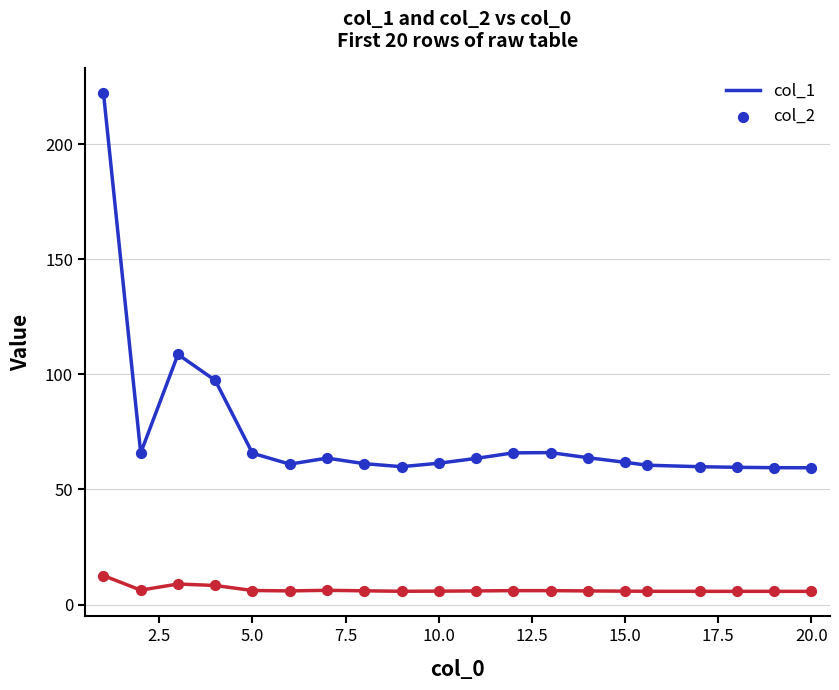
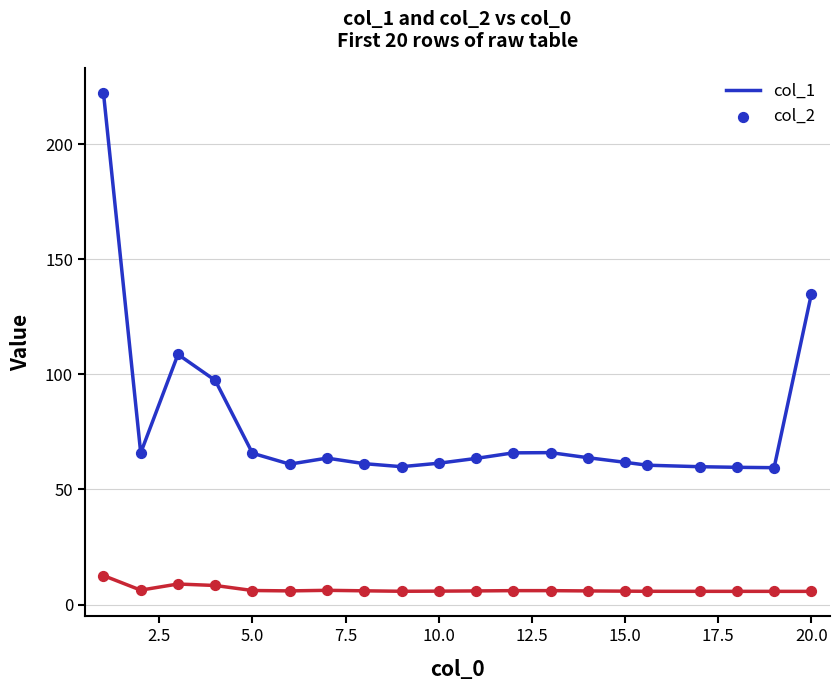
  {
    "col_1": {
      "5.0": 66,
      "10.0": 61,
      "15.0": 62,
-     "20.0": 59
+     "20.0": 135
    }
  }
